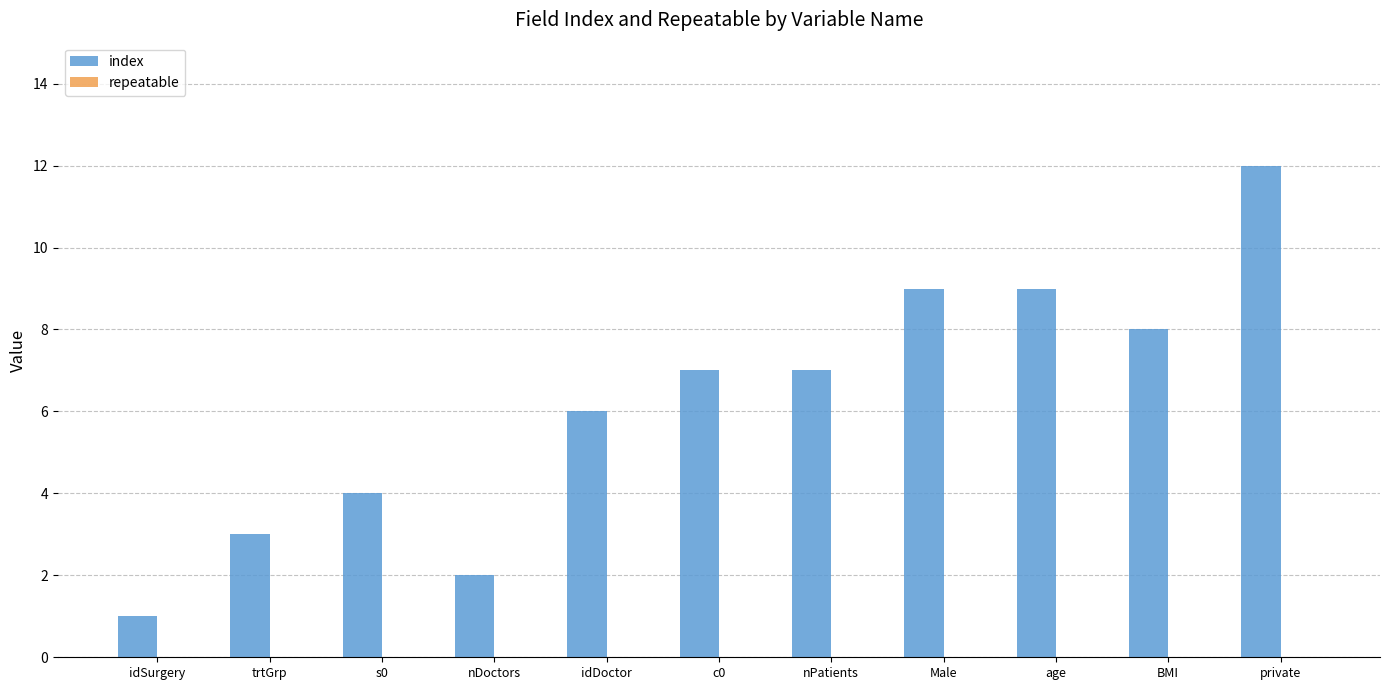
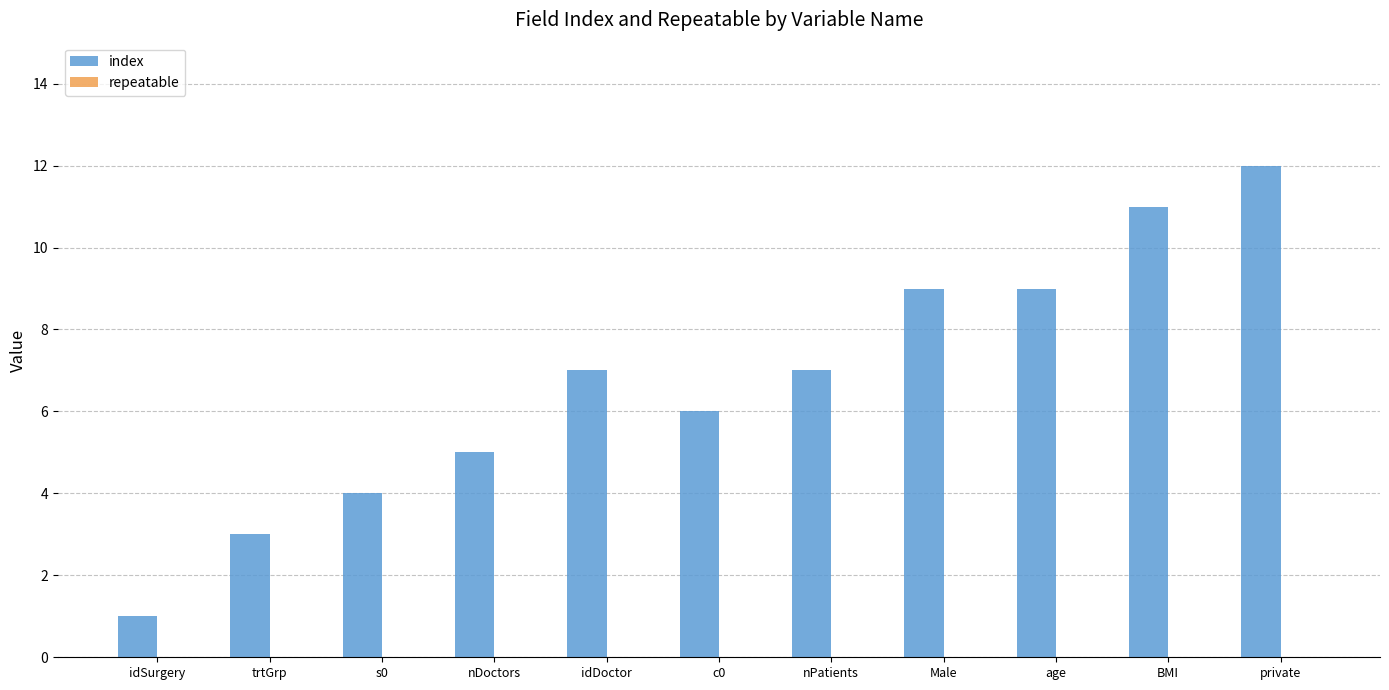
  {
    "index": {
      "idSurgery": 1,
      "trtGrp": 3,
      "s0": 4,
-     "nDoctors": 2,
-     "idDoctor": 6,
-     "c0": 7,
+     "nDoctors": 5,
+     "idDoctor": 7,
+     "c0": 6,
      "nPatients": 7,
      "Male": 9,
      "age": 9,
-     "BMI": 8,
+     "BMI": 11,
      "private": 12
    },
    "repeatable": {
      "idSurgery": 0,
      "trtGrp": 0,
      "s0": 0,
      "nDoctors": 0,
      "idDoctor": 0,
      "c0": 0,
      "nPatients": 0,
      "Male": 0,
      "age": 0,
      "BMI": 0,
      "private": 0
    }
  }
